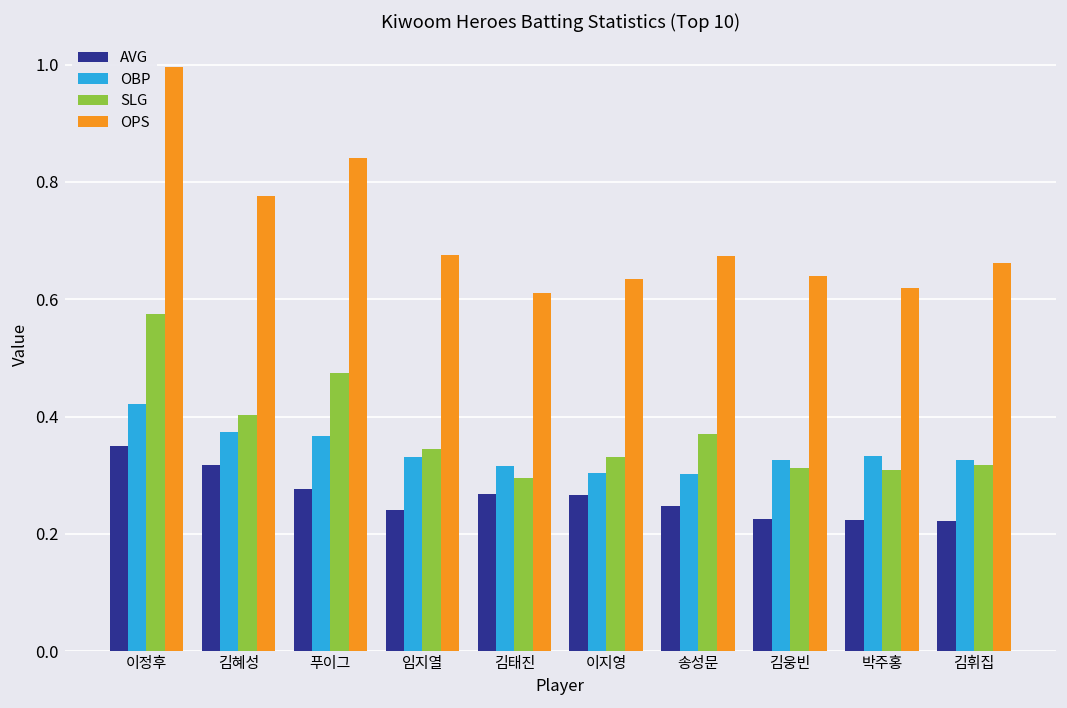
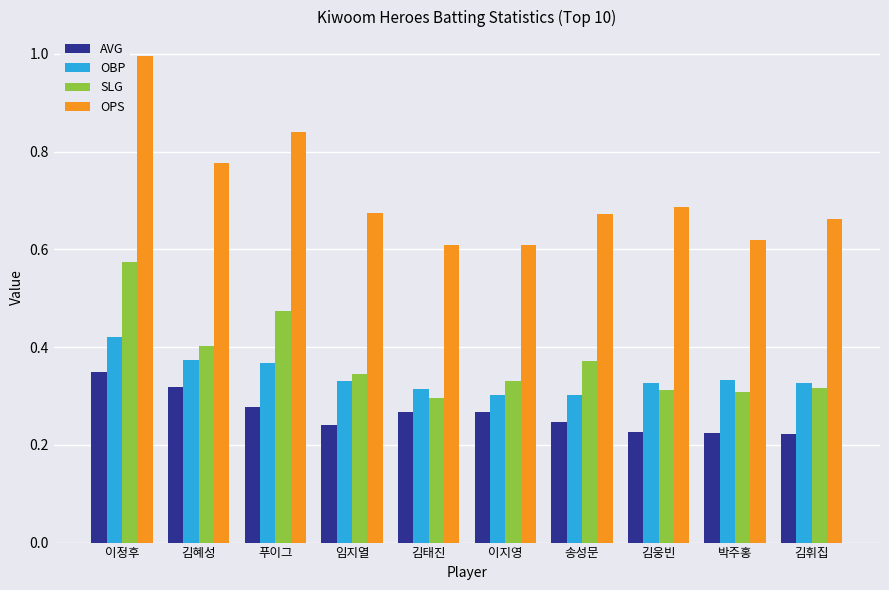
  {
    "AVG": {
      "이정후": 0.35,
      "김혜성": 0.32,
      "푸이그": 0.28,
      "임지열": 0.24,
      "김태진": 0.27,
      "이지영": 0.27,
      "송성문": 0.25,
      "김웅빈": 0.23,
      "박주홍": 0.22,
      "김휘집": 0.22
    },
    "OBP": {
      "이정후": 0.42,
      "김혜성": 0.37,
      "푸이그": 0.37,
      "임지열": 0.33,
      "김태진": 0.32,
      "이지영": 0.30,
      "송성문": 0.30,
      "김웅빈": 0.33,
      "박주홍": 0.33,
      "김휘집": 0.33
    },
    "SLG": {
      "이정후": 0.58,
      "김혜성": 0.40,
      "푸이그": 0.47,
      "임지열": 0.34,
      "김태진": 0.30,
      "이지영": 0.33,
      "송성문": 0.37,
      "김웅빈": 0.31,
      "박주홍": 0.31,
      "김휘집": 0.32
    },
    "OPS": {
      "이정후": 1.00,
      "김혜성": 0.78,
      "푸이그": 0.84,
      "임지열": 0.68,
      "김태진": 0.61,
-     "이지영": 0.63,
+     "이지영": 0.61,
      "송성문": 0.67,
-     "김웅빈": 0.64,
+     "김웅빈": 0.69,
      "박주홍": 0.62,
      "김휘집": 0.66
    }
  }
